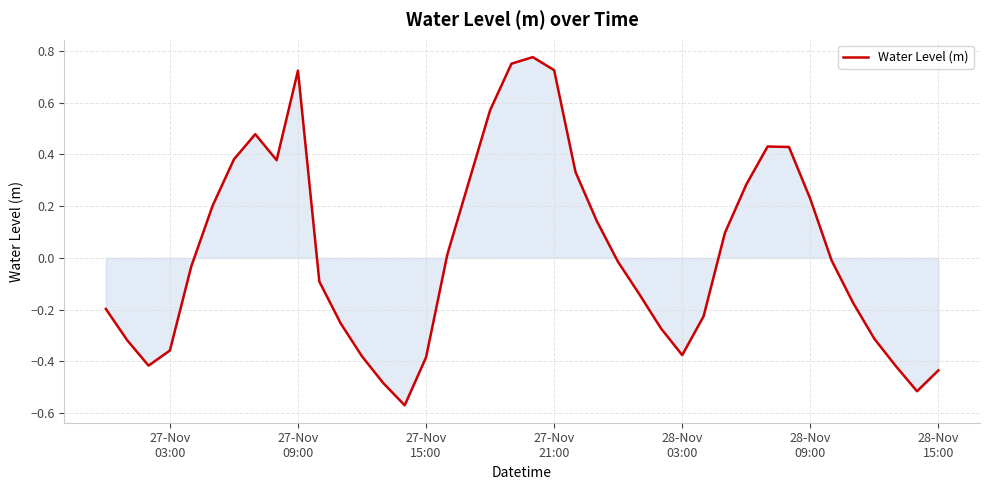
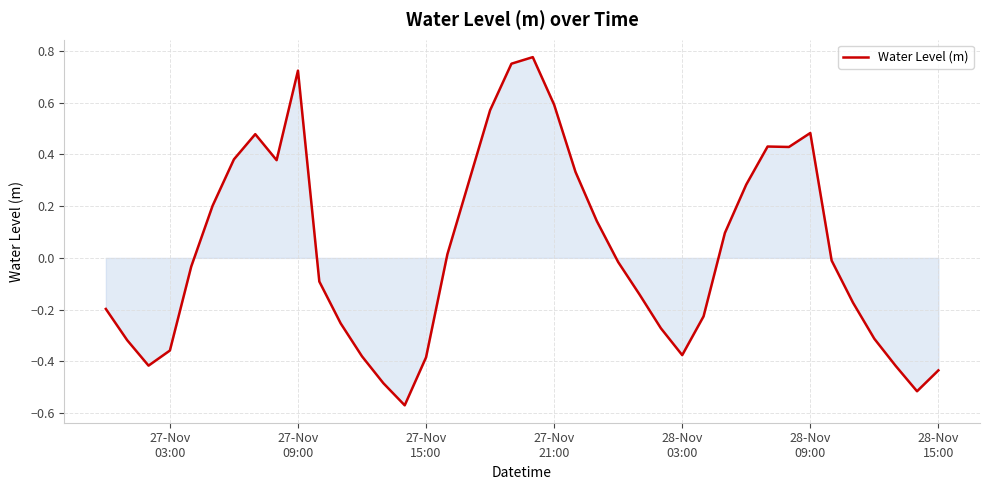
  {
    "Water Level (m)": {
      "27-Nov 03:00": -0.36,
      "27-Nov 15:00": -0.38,
-     "27-Nov 21:00": 0.73,
+     "27-Nov 21:00": 0.59,
      "28-Nov 03:00": -0.38,
-     "28-Nov 09:00": 0.23,
+     "28-Nov 09:00": 0.48,
      "28-Nov 15:00": -0.43
    }
  }
